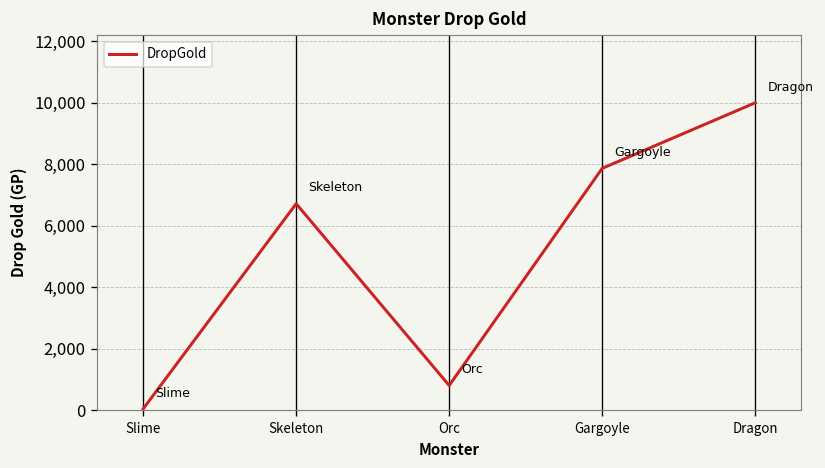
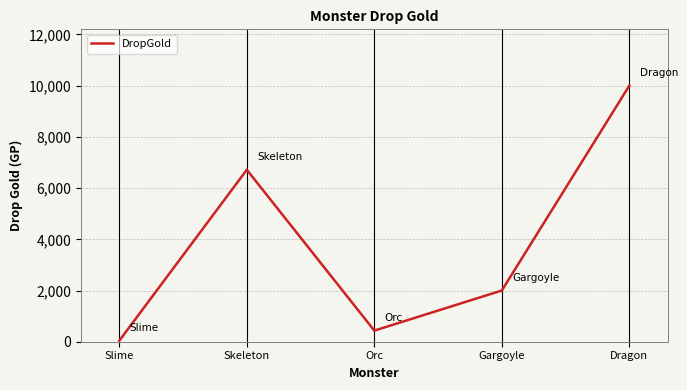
  {
    "Slime": "0",
    "Skeleton": "6,700",
-   "Orc": "800",
-   "Gargoyle": "7,900",
+   "Orc": "400",
+   "Gargoyle": "2,000",
    "Dragon": "10,000"
  }
